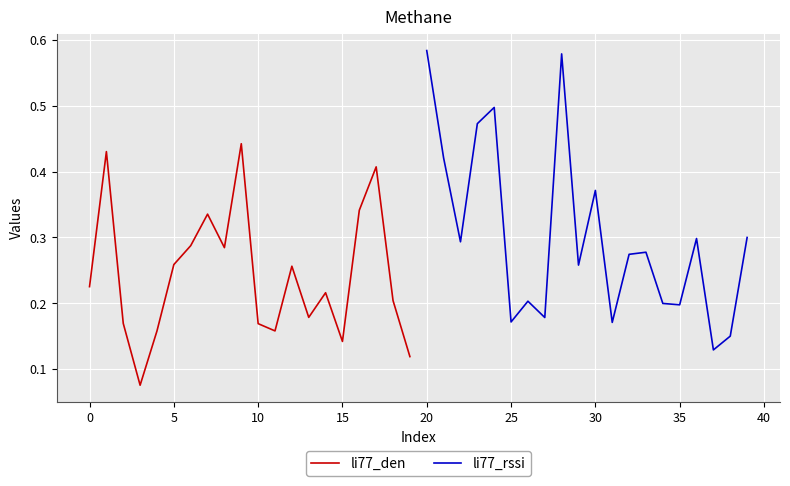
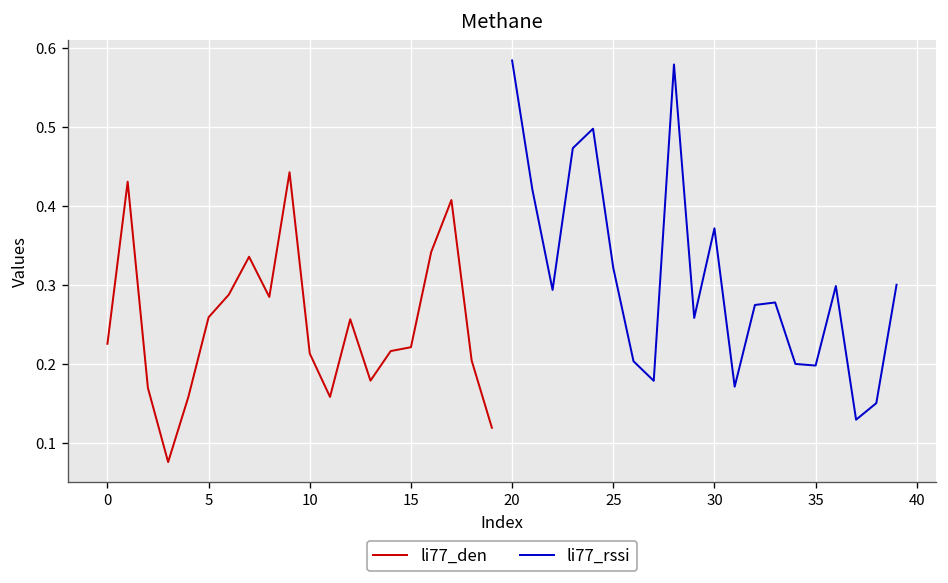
  {
    "li77_den": {
      "0": 0.23,
      "5": 0.26,
-     "10": 0.17,
-     "15": 0.14
+     "10": 0.21,
+     "15": 0.22
    },
    "li77_rssi": {
      "20": 0.58,
-     "25": 0.17,
+     "25": 0.32,
      "30": 0.37,
      "35": 0.20
    }
  }
